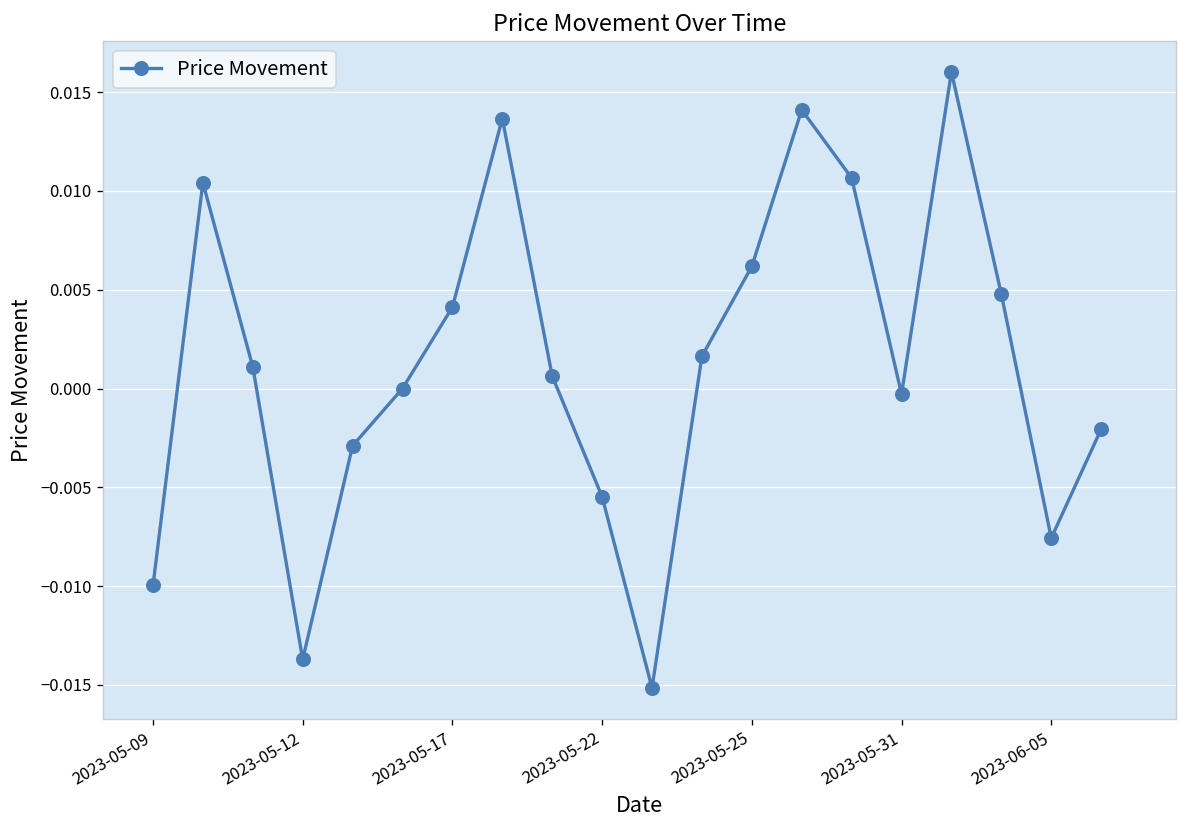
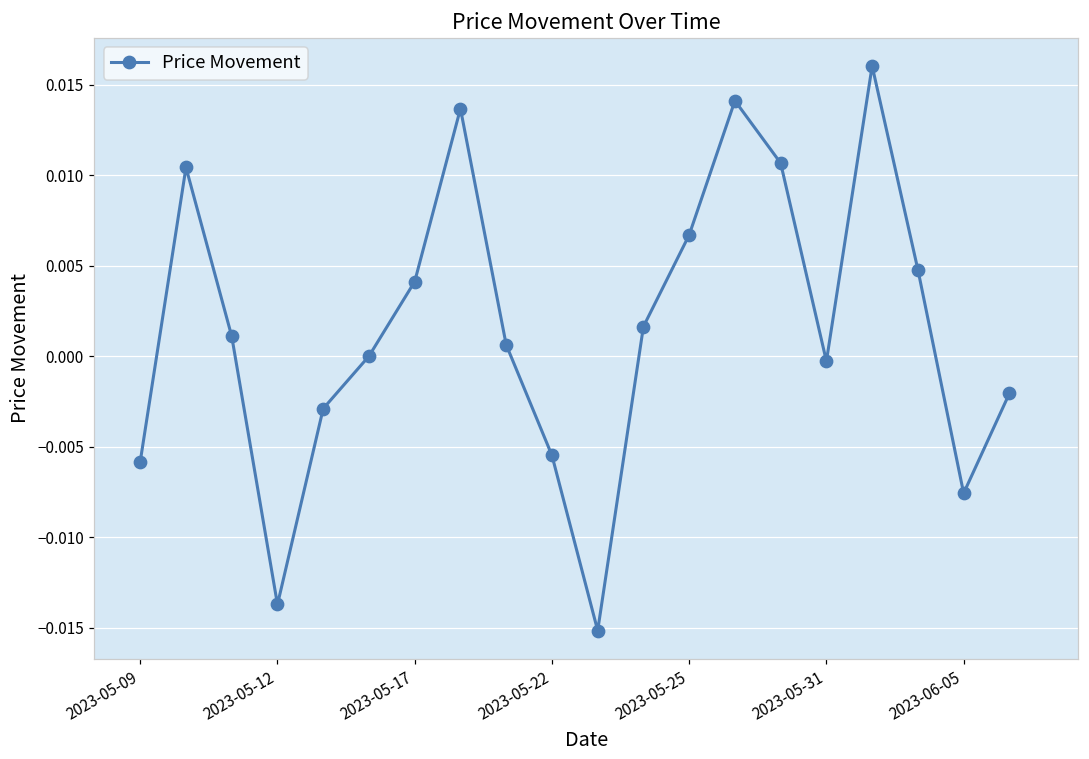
  {
-   "2023-05-09": -0.0100,
+   "2023-05-09": -0.0058,
    "2023-05-12": -0.0137,
    "2023-05-17": 0.0041,
    "2023-05-22": -0.0055,
-   "2023-05-25": 0.0062,
+   "2023-05-25": 0.0067,
    "2023-05-31": -0.0003,
    "2023-06-05": -0.0076
  }
